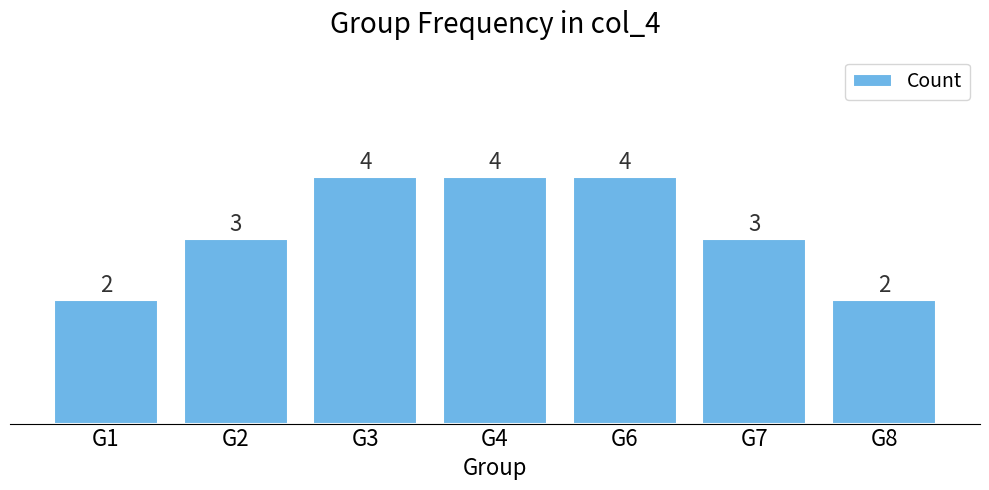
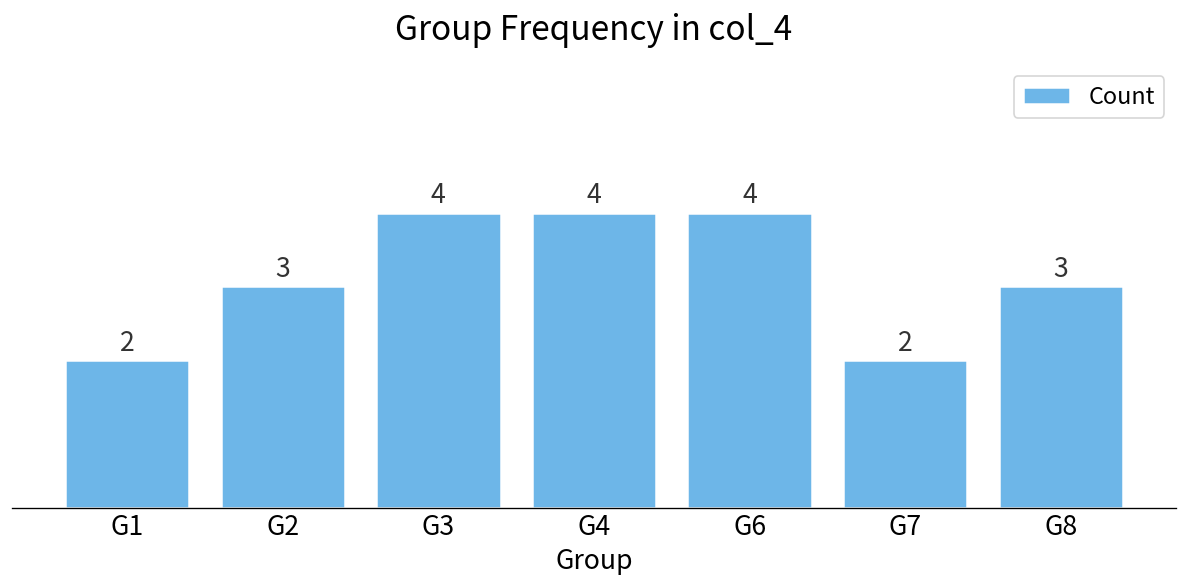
  {
    "G1": 2,
    "G2": 3,
    "G3": 4,
    "G4": 4,
    "G6": 4,
-   "G7": 3,
-   "G8": 2
+   "G7": 2,
+   "G8": 3
  }
